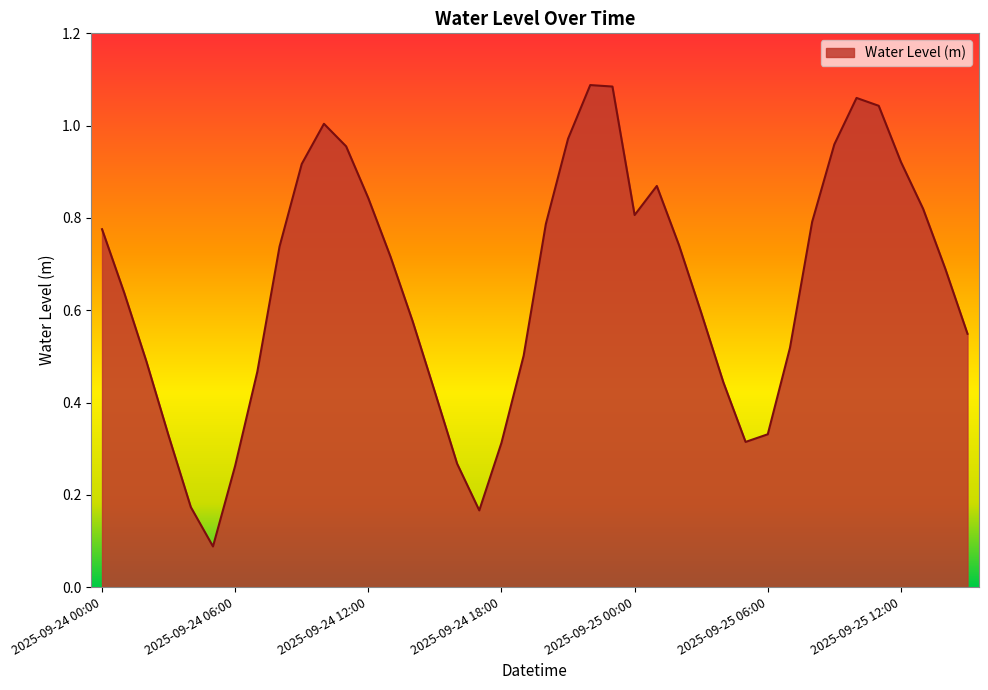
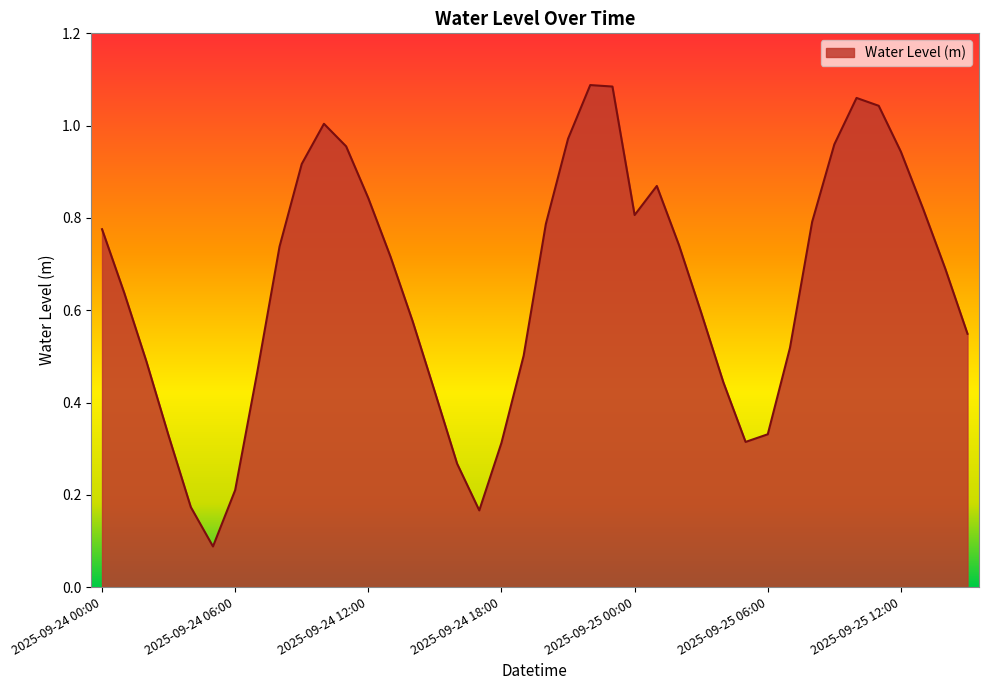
  {
    "2025-09-24 00:00": 0.78,
-   "2025-09-24 06:00": 0.26,
+   "2025-09-24 06:00": 0.21,
    "2025-09-24 12:00": 0.84,
    "2025-09-24 18:00": 0.31,
    "2025-09-25 00:00": 0.81,
    "2025-09-25 06:00": 0.33,
-   "2025-09-25 12:00": 0.92
+   "2025-09-25 12:00": 0.94
  }
